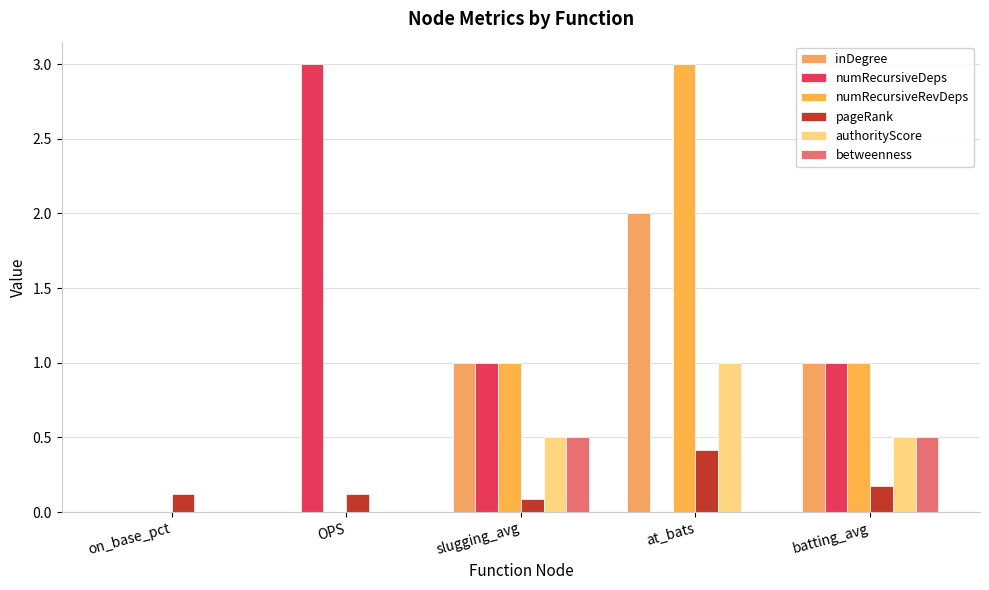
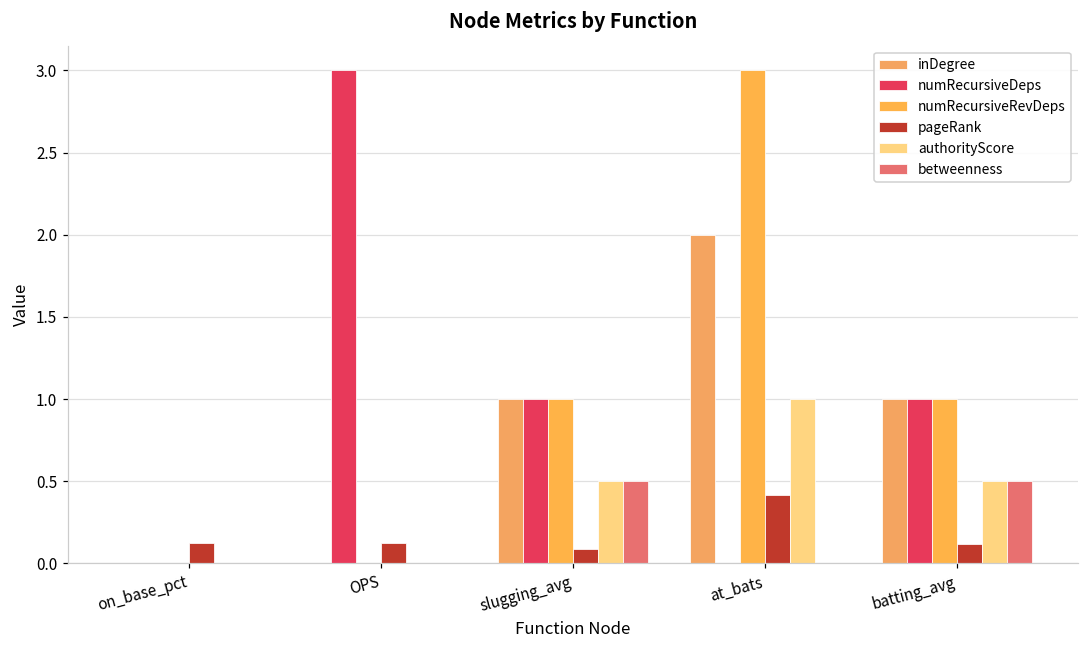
  {
    "pageRank": {
      "on_base_pct": 0.12,
      "OPS": 0.12,
      "slugging_avg": 0.09,
      "at_bats": 0.41,
-     "batting_avg": 0.17
+     "batting_avg": 0.12
    }
  }
